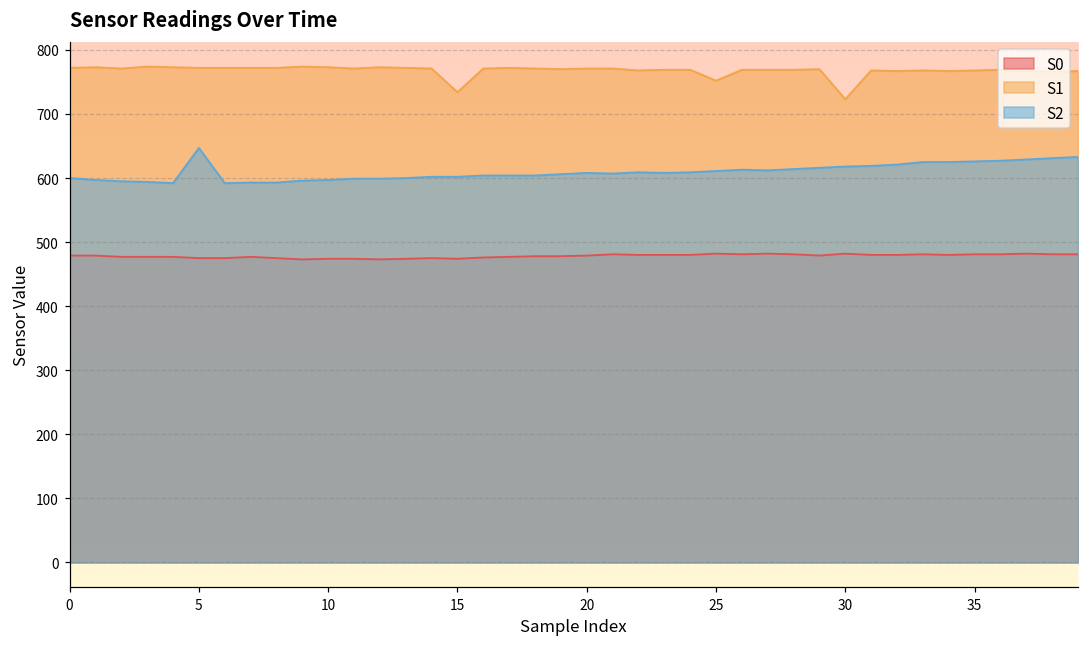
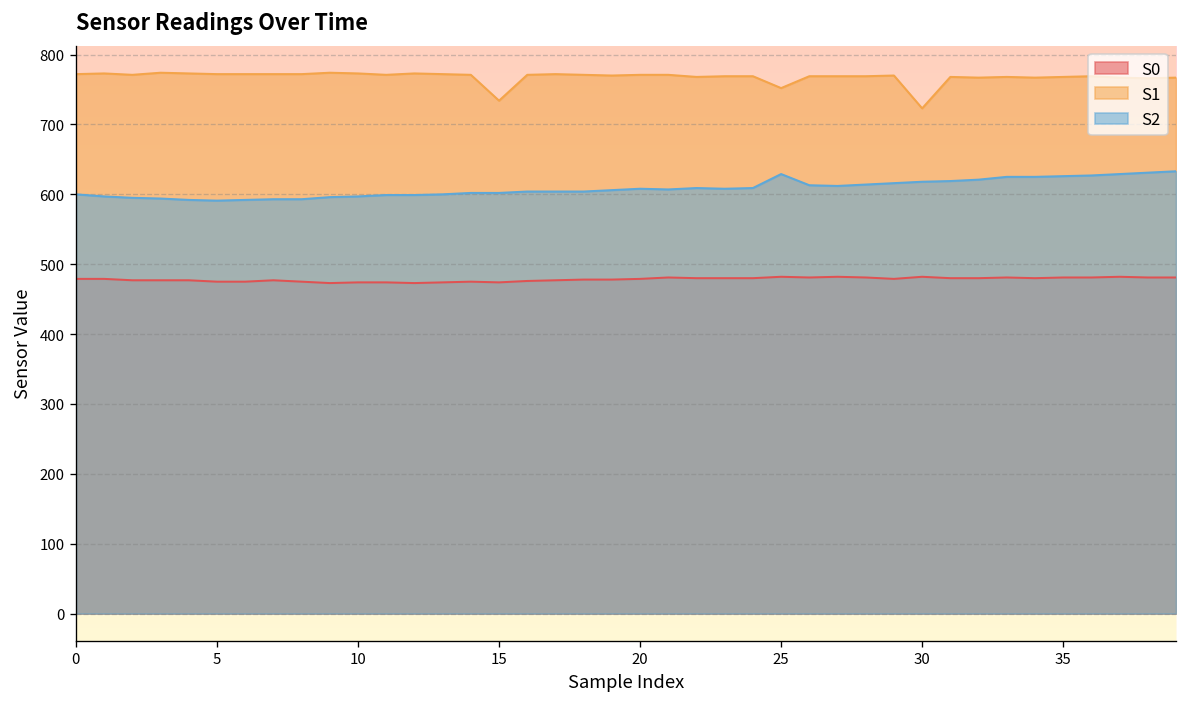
  {
    "S0": {
      "0": 480,
      "5": 480,
      "10": 470,
      "15": 470,
      "20": 480,
      "25": 480,
      "30": 480,
      "35": 480
    },
    "S1": {
      "0": 770,
      "5": 770,
      "10": 770,
      "15": 730,
      "20": 770,
      "25": 750,
      "30": 720,
      "35": 770
    },
    "S2": {
      "0": 600,
-     "5": 650,
+     "5": 590,
      "10": 600,
      "15": 600,
      "20": 610,
-     "25": 610,
+     "25": 630,
      "30": 620,
      "35": 630
    }
  }
